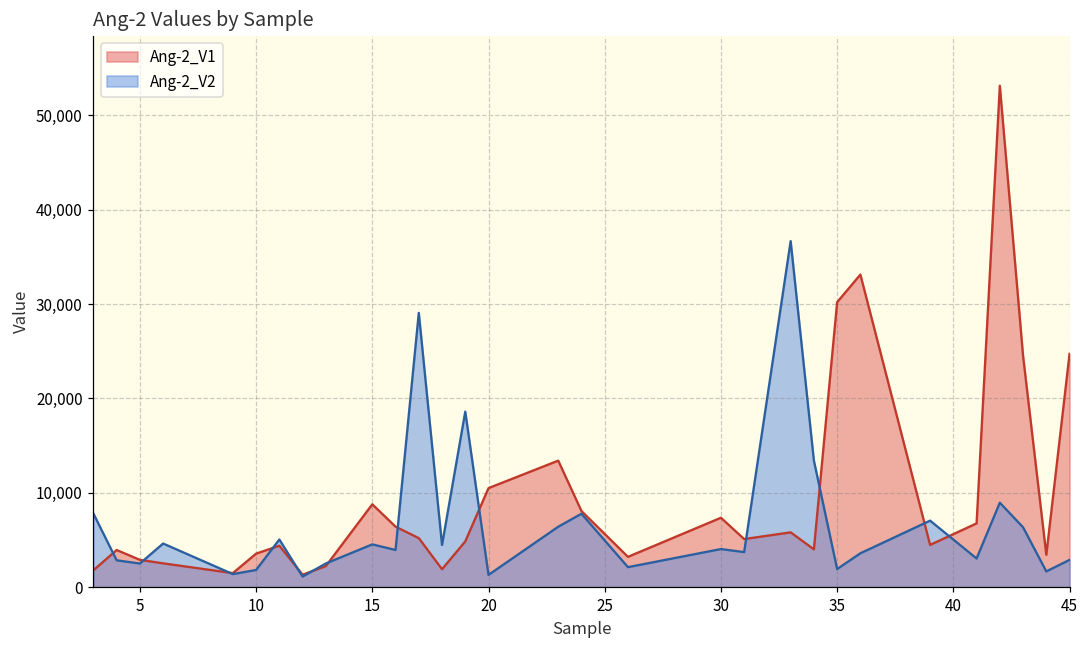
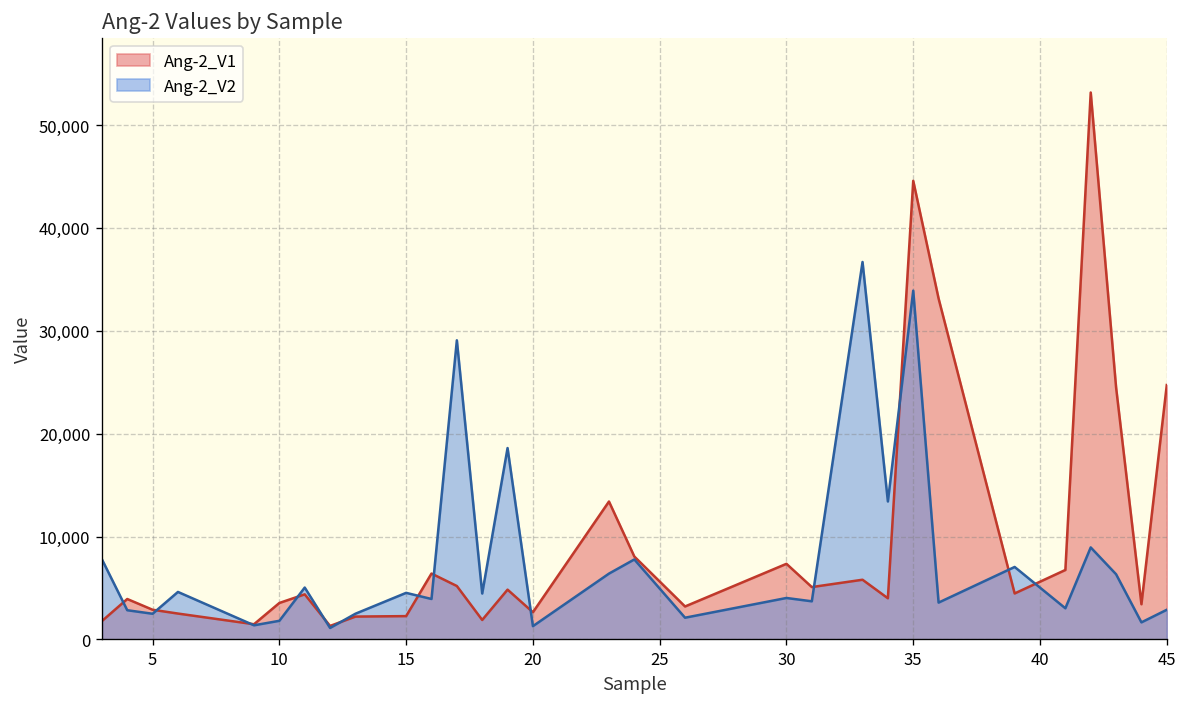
  {
    "Ang-2_V1": {
      "5": "3,000",
      "10": "4,000",
-     "15": "9,000",
-     "20": "10,000",
+     "15": "2,000",
+     "20": "3,000",
      "30": "7,000",
-     "35": "30,000",
+     "35": "45,000",
      "45": "25,000"
    },
    "Ang-2_V2": {
      "5": "2,000",
      "10": "2,000",
      "15": "5,000",
      "20": "1,000",
      "30": "4,000",
-     "35": "2,000",
+     "35": "34,000",
      "45": "3,000"
    }
  }
